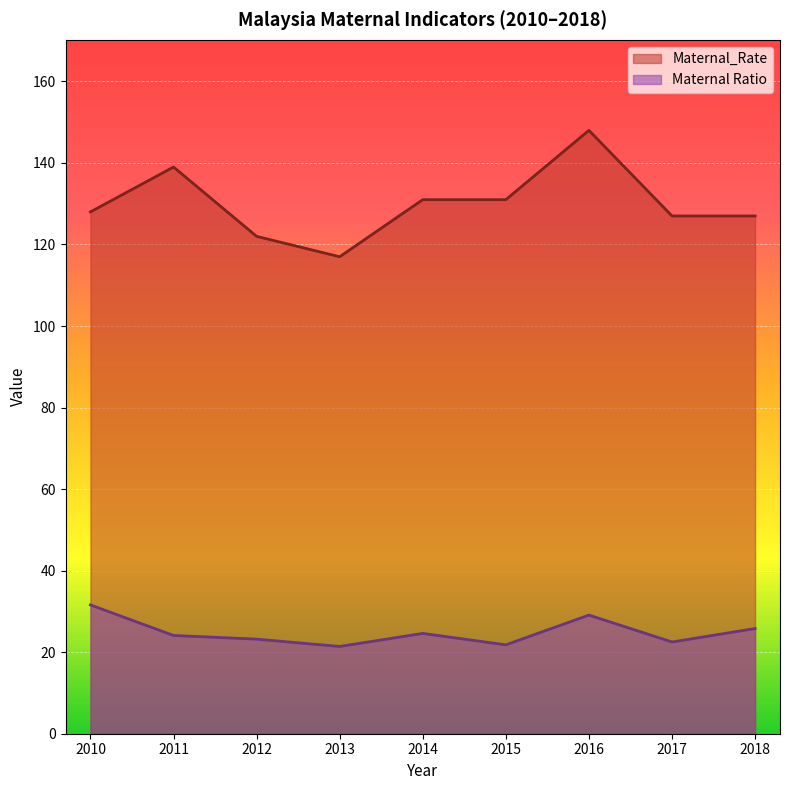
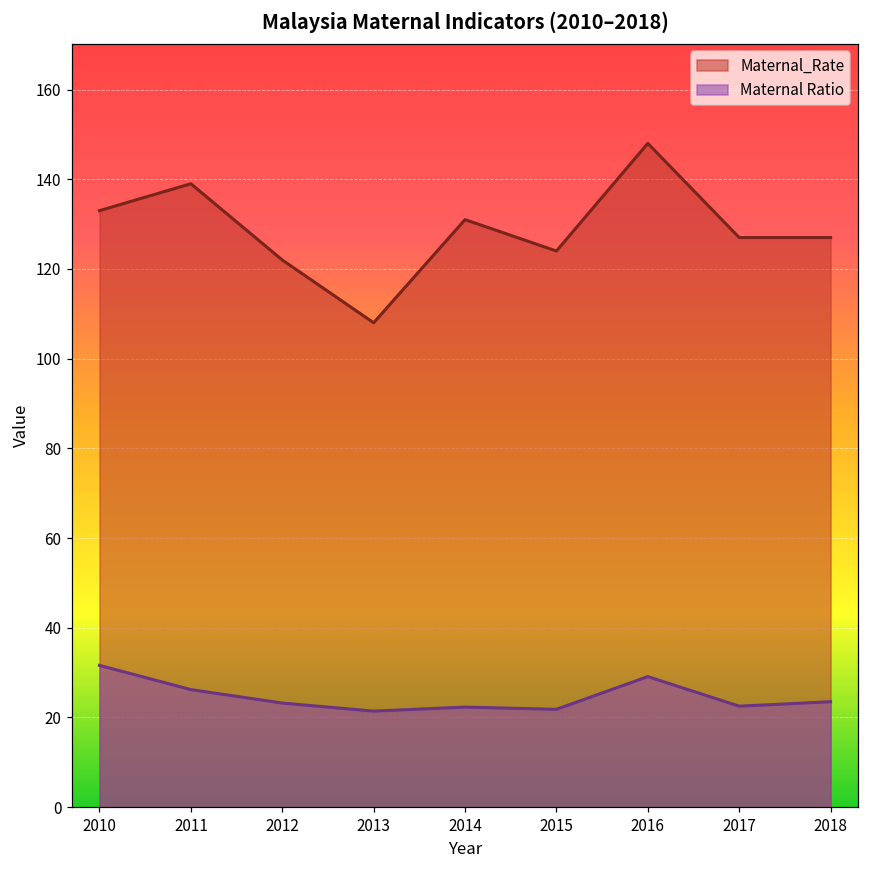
  {
    "Maternal_Rate": {
-     "2010": 128,
+     "2010": 133,
      "2011": 139,
      "2012": 122,
-     "2013": 117,
+     "2013": 108,
      "2014": 131,
-     "2015": 131,
+     "2015": 124,
      "2016": 148,
      "2017": 127,
      "2018": 127
    },
    "Maternal Ratio": {
      "2010": 32,
-     "2011": 24,
+     "2011": 26,
      "2012": 23,
      "2013": 21,
-     "2014": 25,
+     "2014": 22,
      "2015": 22,
      "2016": 29,
      "2017": 23,
-     "2018": 26
+     "2018": 24
    }
  }
